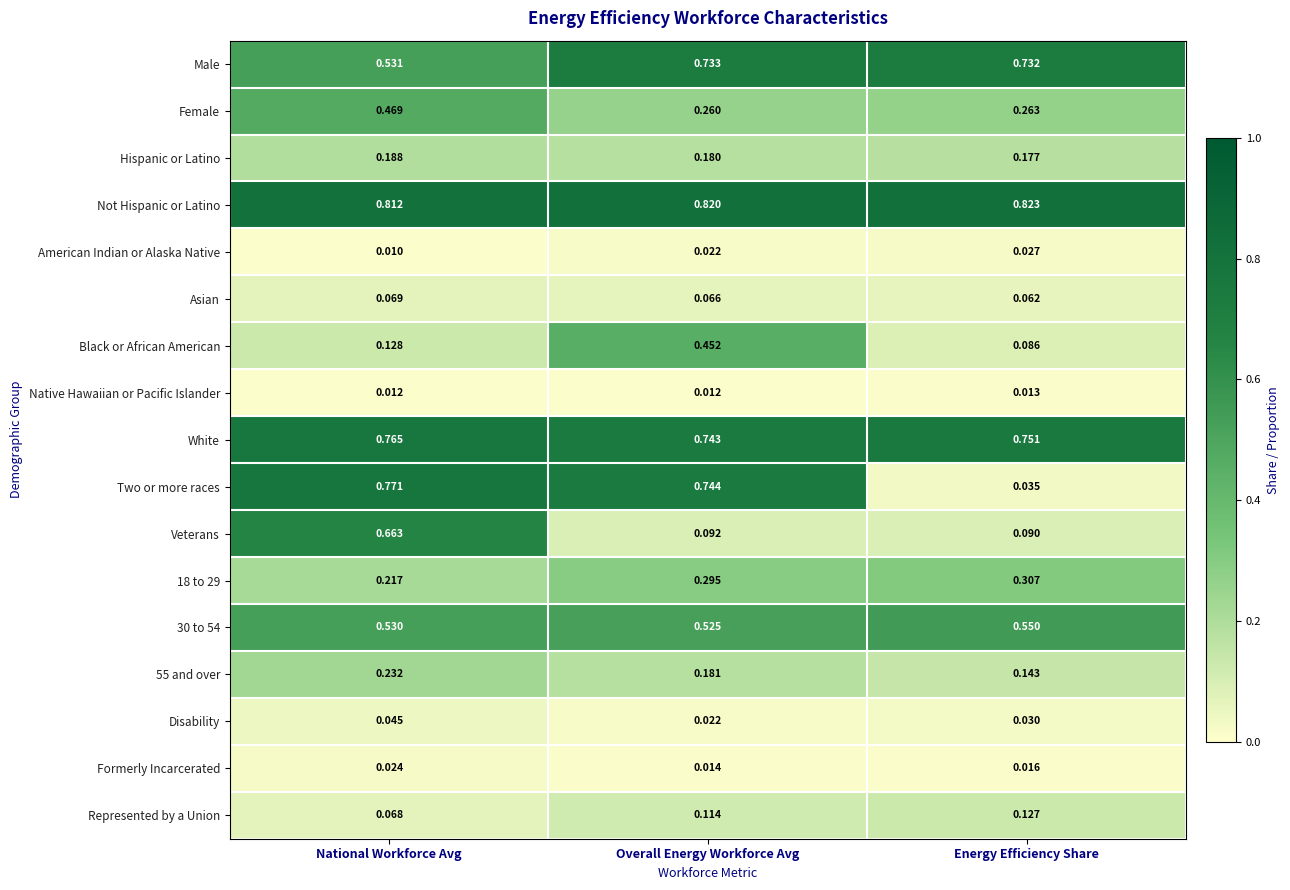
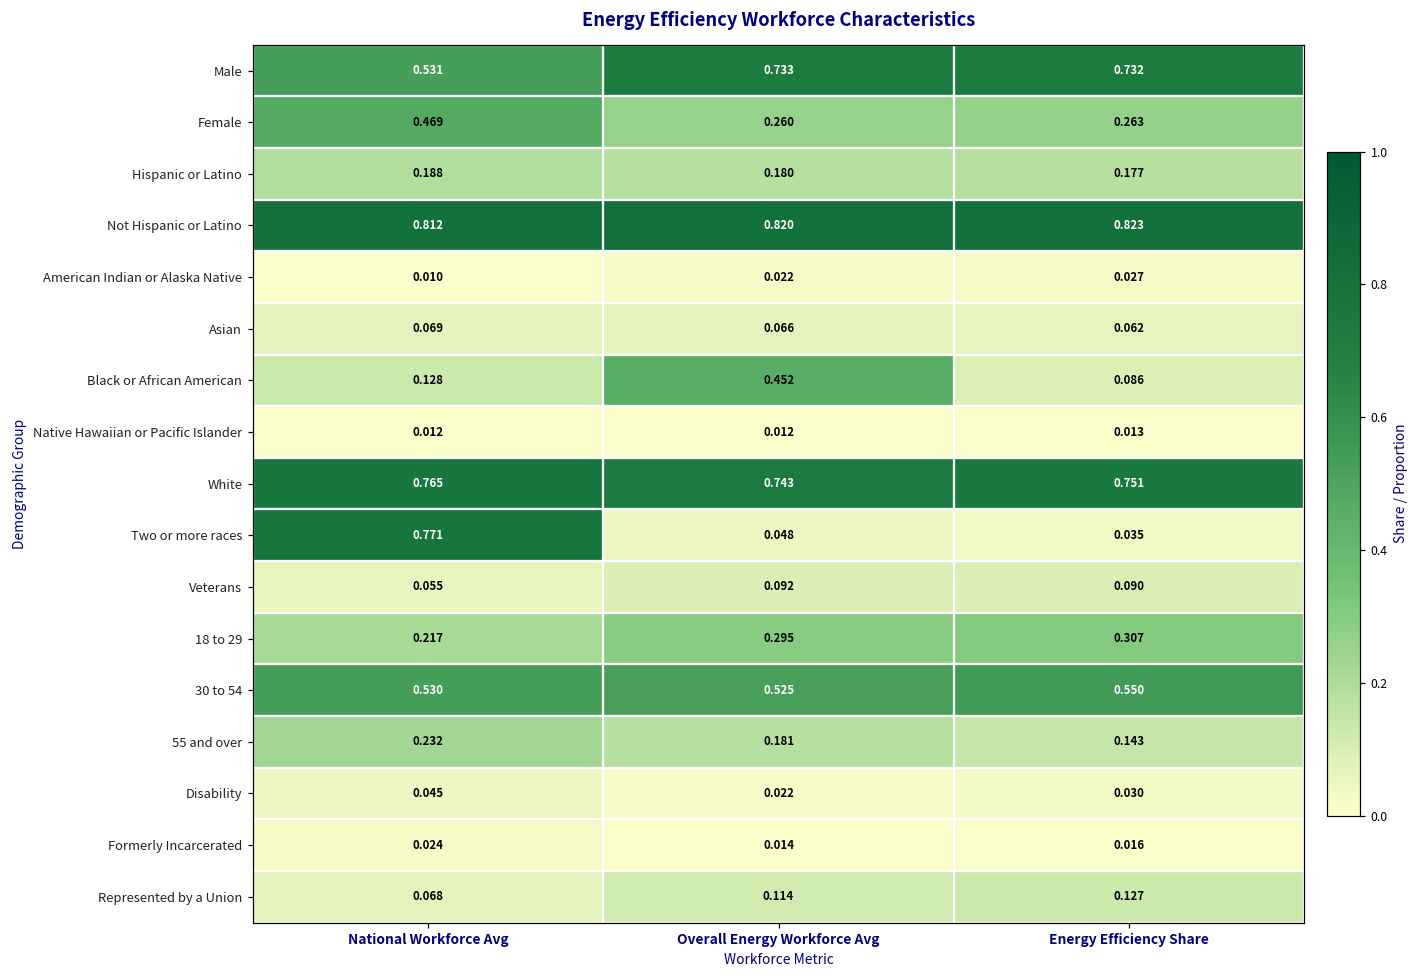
  {
    "Male": {
      "National Workforce Avg": 0.531,
      "Overall Energy Workforce Avg": 0.733,
      "Energy Efficiency Share": 0.732
    },
    "Female": {
      "National Workforce Avg": 0.469,
      "Overall Energy Workforce Avg": 0.260,
      "Energy Efficiency Share": 0.263
    },
    "Hispanic or Latino": {
      "National Workforce Avg": 0.188,
      "Overall Energy Workforce Avg": 0.180,
      "Energy Efficiency Share": 0.177
    },
    "Not Hispanic or Latino": {
      "National Workforce Avg": 0.812,
      "Overall Energy Workforce Avg": 0.820,
      "Energy Efficiency Share": 0.823
    },
    "American Indian or Alaska Native": {
      "National Workforce Avg": 0.010,
      "Overall Energy Workforce Avg": 0.022,
      "Energy Efficiency Share": 0.027
    },
    "Asian": {
      "National Workforce Avg": 0.069,
      "Overall Energy Workforce Avg": 0.066,
      "Energy Efficiency Share": 0.062
    },
    "Black or African American": {
      "National Workforce Avg": 0.128,
      "Overall Energy Workforce Avg": 0.452,
      "Energy Efficiency Share": 0.086
    },
    "Native Hawaiian or Pacific Islander": {
      "National Workforce Avg": 0.012,
      "Overall Energy Workforce Avg": 0.012,
      "Energy Efficiency Share": 0.013
    },
    "White": {
      "National Workforce Avg": 0.765,
      "Overall Energy Workforce Avg": 0.743,
      "Energy Efficiency Share": 0.751
    },
    "Two or more races": {
      "National Workforce Avg": 0.771,
-     "Overall Energy Workforce Avg": 0.744,
+     "Overall Energy Workforce Avg": 0.048,
      "Energy Efficiency Share": 0.035
    },
    "Veterans": {
-     "National Workforce Avg": 0.663,
+     "National Workforce Avg": 0.055,
      "Overall Energy Workforce Avg": 0.092,
      "Energy Efficiency Share": 0.090
    },
    "18 to 29": {
      "National Workforce Avg": 0.217,
      "Overall Energy Workforce Avg": 0.295,
      "Energy Efficiency Share": 0.307
    },
    "30 to 54": {
      "National Workforce Avg": 0.530,
      "Overall Energy Workforce Avg": 0.525,
      "Energy Efficiency Share": 0.550
    },
    "55 and over": {
      "National Workforce Avg": 0.232,
      "Overall Energy Workforce Avg": 0.181,
      "Energy Efficiency Share": 0.143
    },
    "Disability": {
      "National Workforce Avg": 0.045,
      "Overall Energy Workforce Avg": 0.022,
      "Energy Efficiency Share": 0.030
    },
    "Formerly Incarcerated": {
      "National Workforce Avg": 0.024,
      "Overall Energy Workforce Avg": 0.014,
      "Energy Efficiency Share": 0.016
    },
    "Represented by a Union": {
      "National Workforce Avg": 0.068,
      "Overall Energy Workforce Avg": 0.114,
      "Energy Efficiency Share": 0.127
    }
  }
